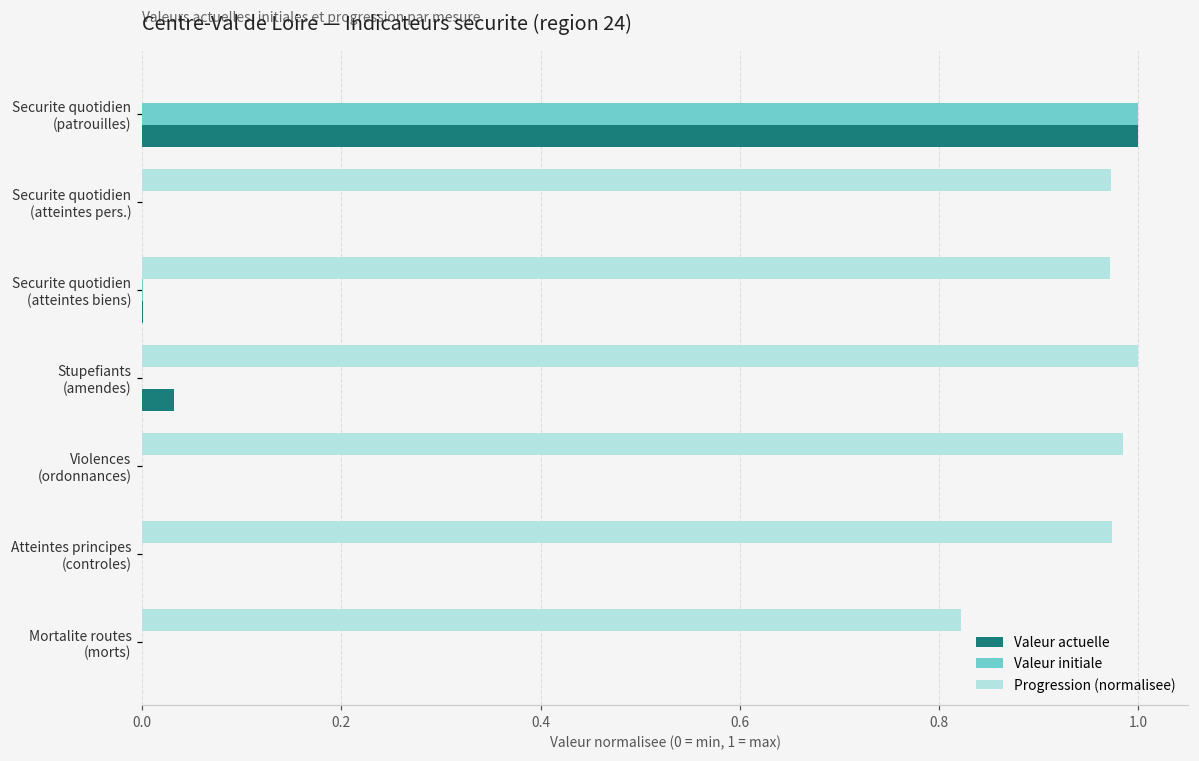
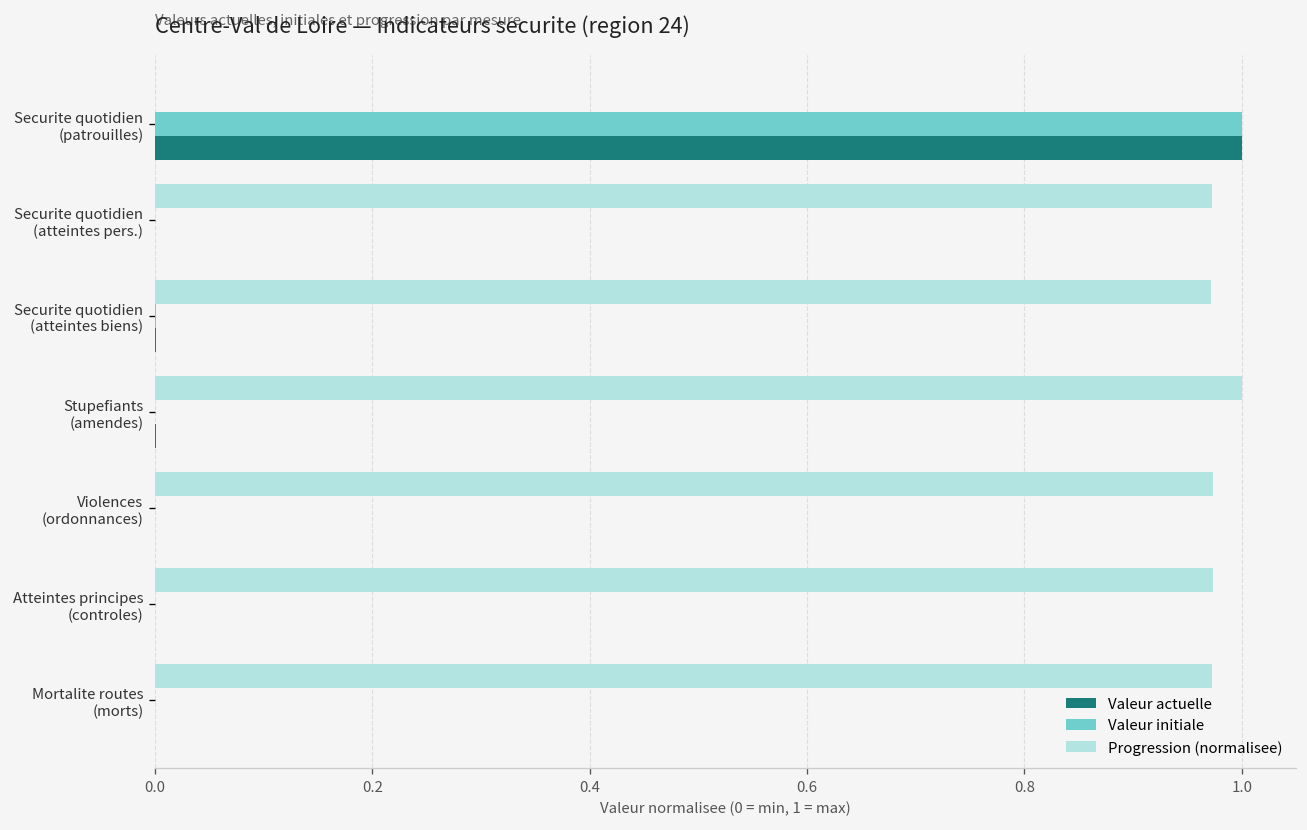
  {
    "Valeur actuelle": {
      "Securite quotidien (patrouilles)": 1.00,
-     "Stupefiants (amendes)": 0.03,
+     "Stupefiants (amendes)": 0.00,
      "Atteintes principes (controles)": 0.00
    },
    "Valeur initiale": {
      "Securite quotidien (patrouilles)": 1.00,
      "Stupefiants (amendes)": 0.00,
      "Atteintes principes (controles)": 0.00
    },
    "Progression (normalisee)": {
      "Securite quotidien (patrouilles)": 0.00,
      "Securite quotidien (atteintes pers.)": 0.97,
      "Securite quotidien (atteintes biens)": 0.97,
      "Stupefiants (amendes)": 1.00,
-     "Violences (ordonnances)": 0.98,
+     "Violences (ordonnances)": 0.97,
      "Atteintes principes (controles)": 0.97,
-     "Mortalite routes (morts)": 0.82
+     "Mortalite routes (morts)": 0.97
    }
  }
